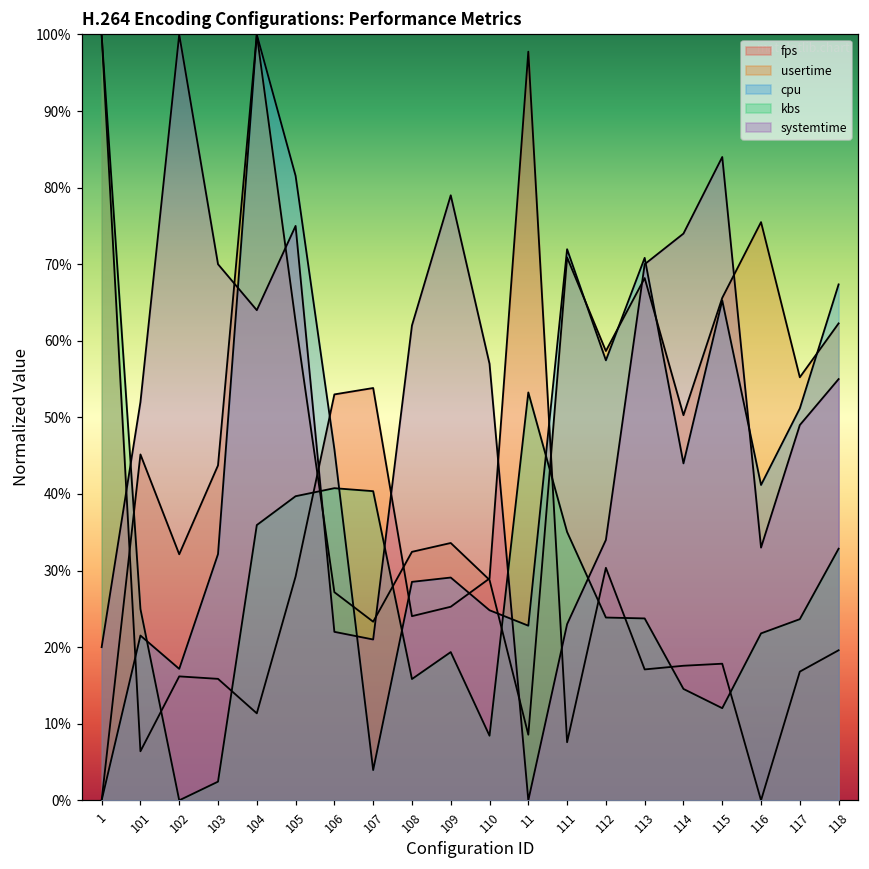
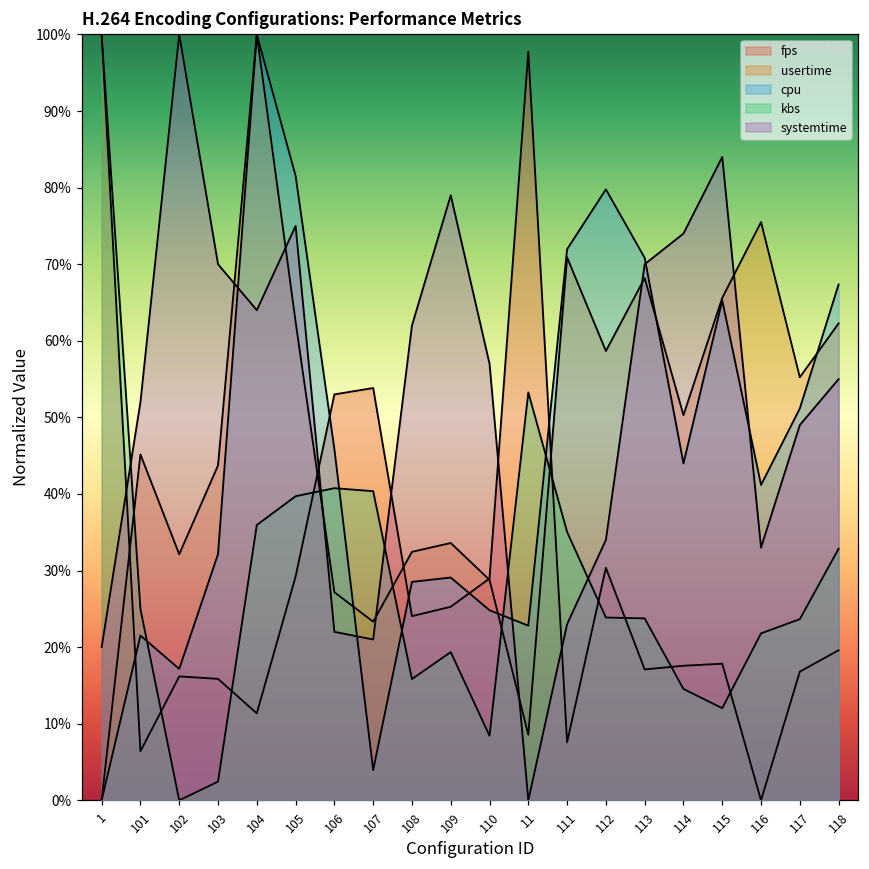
  {
    "cpu": {
      "101": "22%",
      "102": "17%",
      "103": "32%",
      "105": "82%",
      "106": "46%",
      "107": "4%",
      "108": "29%",
      "109": "29%",
      "110": "25%",
      "11": "23%",
      "111": "72%",
-     "112": "57%",
+     "112": "80%",
      "113": "71%",
      "114": "44%",
      "116": "41%",
      "117": "51%",
      "118": "67%"
    },
    "kbs": {
      "101": "25%",
      "102": "0%",
      "103": "2%",
      "104": "36%",
      "105": "40%",
      "106": "41%",
      "107": "40%",
      "108": "16%",
      "109": "19%",
      "110": "8%",
      "11": "53%",
      "111": "35%",
      "112": "24%",
      "113": "24%",
      "114": "15%",
      "115": "12%",
      "116": "22%",
      "117": "24%",
      "118": "33%"
    },
    "systemtime": {
      "1": "20%",
      "101": "52%",
      "102": "100%",
      "103": "70%",
      "104": "64%",
      "105": "75%",
      "106": "22%",
      "107": "21%",
      "108": "62%",
      "109": "79%",
      "110": "57%",
      "11": "0%",
      "111": "23%",
      "112": "34%",
      "113": "70%",
      "114": "74%",
      "115": "84%",
      "116": "33%",
      "117": "49%",
      "118": "55%"
    }
  }
